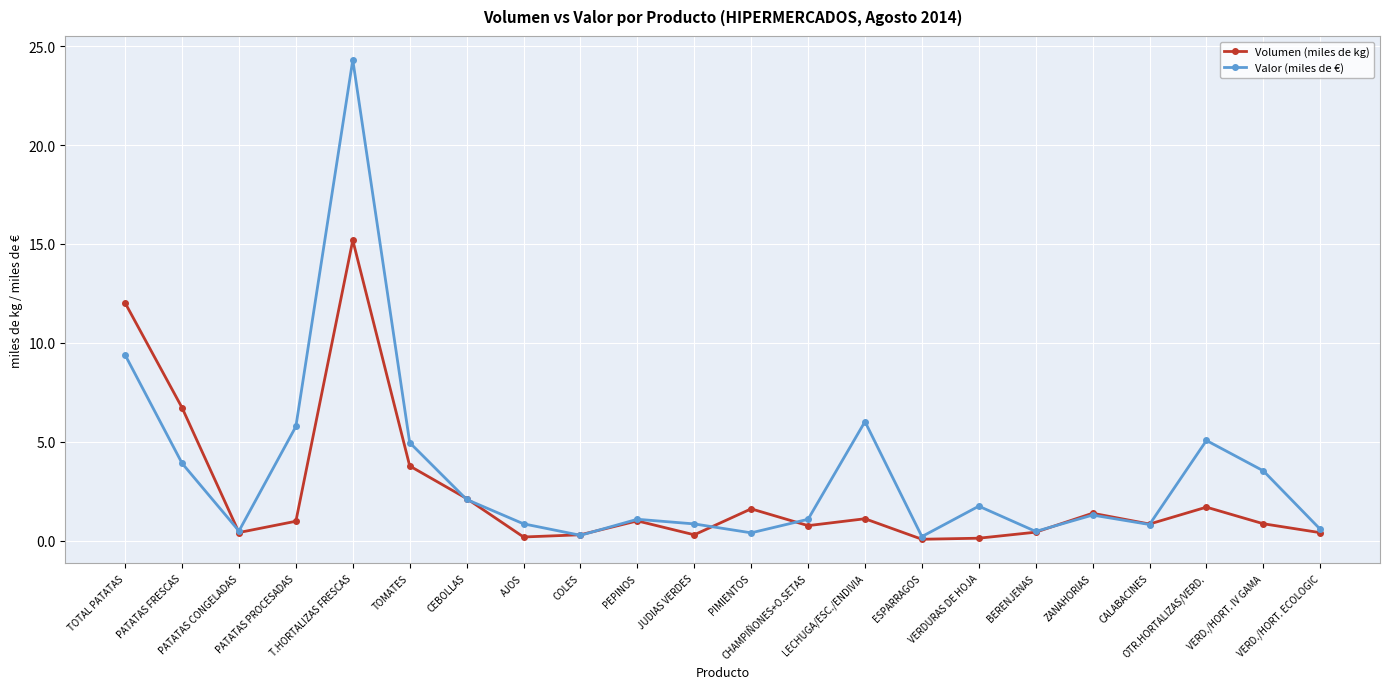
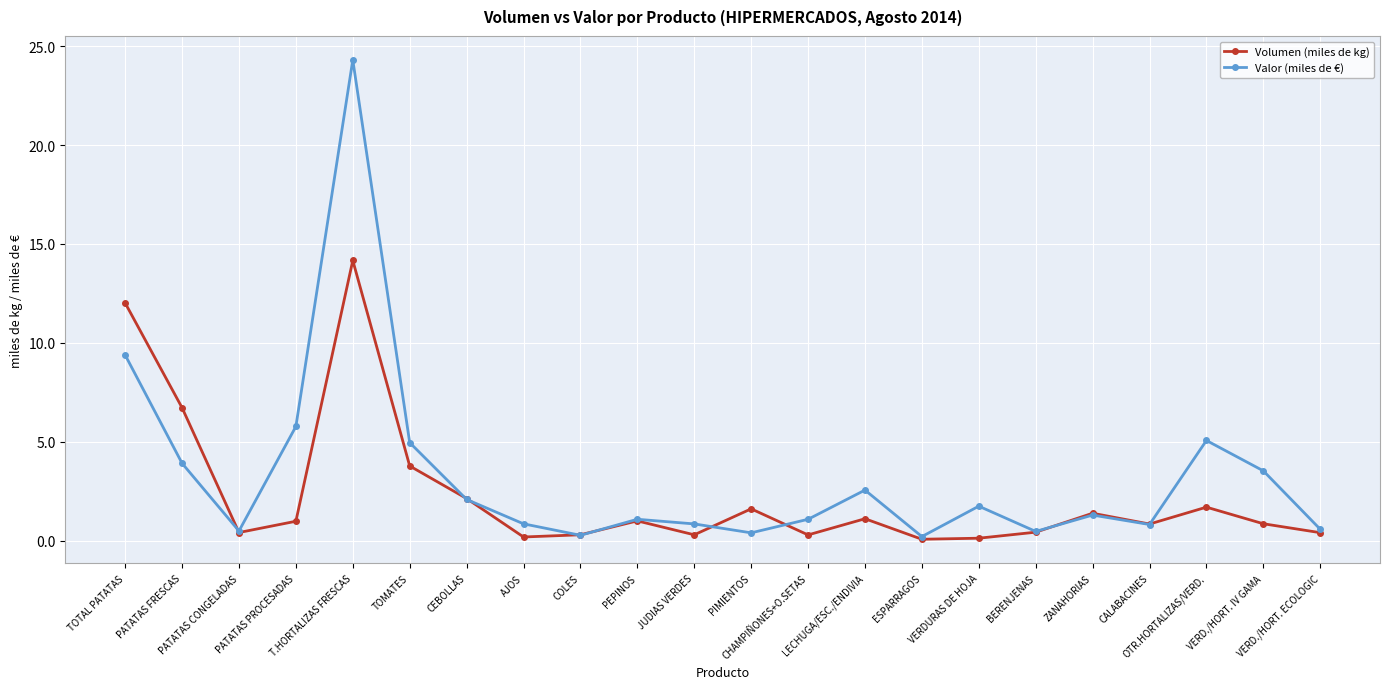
  {
    "Volumen (miles de kg)": {
      "TOTAL PATATAS": 12.0,
      "PATATAS FRESCAS": 6.7,
      "PATATAS PROCESADAS": 1.0,
-     "T.HORTALIZAS FRESCAS": 15.2,
+     "T.HORTALIZAS FRESCAS": 14.2,
      "TOMATES": 3.8,
      "AJOS": 0.2,
      "JUDIAS VERDES": 0.3,
      "PIMIENTOS": 1.6,
-     "CHAMPIÑONES+O.SETAS": 0.8,
+     "CHAMPIÑONES+O.SETAS": 0.3,
      "LECHUGA/ESC./ENDIVIA": 1.1,
      "ESPARRAGOS": 0.1,
      "VERDURAS DE HOJA": 0.1,
      "OTR.HORTALIZAS/VERD.": 1.7,
      "VERD./HORT. IV GAMA": 0.9,
      "VERD./HORT. ECOLOGIC": 0.4
    },
    "Valor (miles de €)": {
      "TOTAL PATATAS": 9.4,
      "PATATAS FRESCAS": 3.9,
      "PATATAS PROCESADAS": 5.8,
      "T.HORTALIZAS FRESCAS": 24.3,
      "TOMATES": 5.0,
      "AJOS": 0.8,
      "JUDIAS VERDES": 0.8,
      "PIMIENTOS": 0.4,
      "CHAMPIÑONES+O.SETAS": 1.1,
-     "LECHUGA/ESC./ENDIVIA": 6.0,
+     "LECHUGA/ESC./ENDIVIA": 2.6,
      "ESPARRAGOS": 0.2,
      "VERDURAS DE HOJA": 1.7,
      "OTR.HORTALIZAS/VERD.": 5.1,
      "VERD./HORT. IV GAMA": 3.5,
      "VERD./HORT. ECOLOGIC": 0.6
    }
  }
